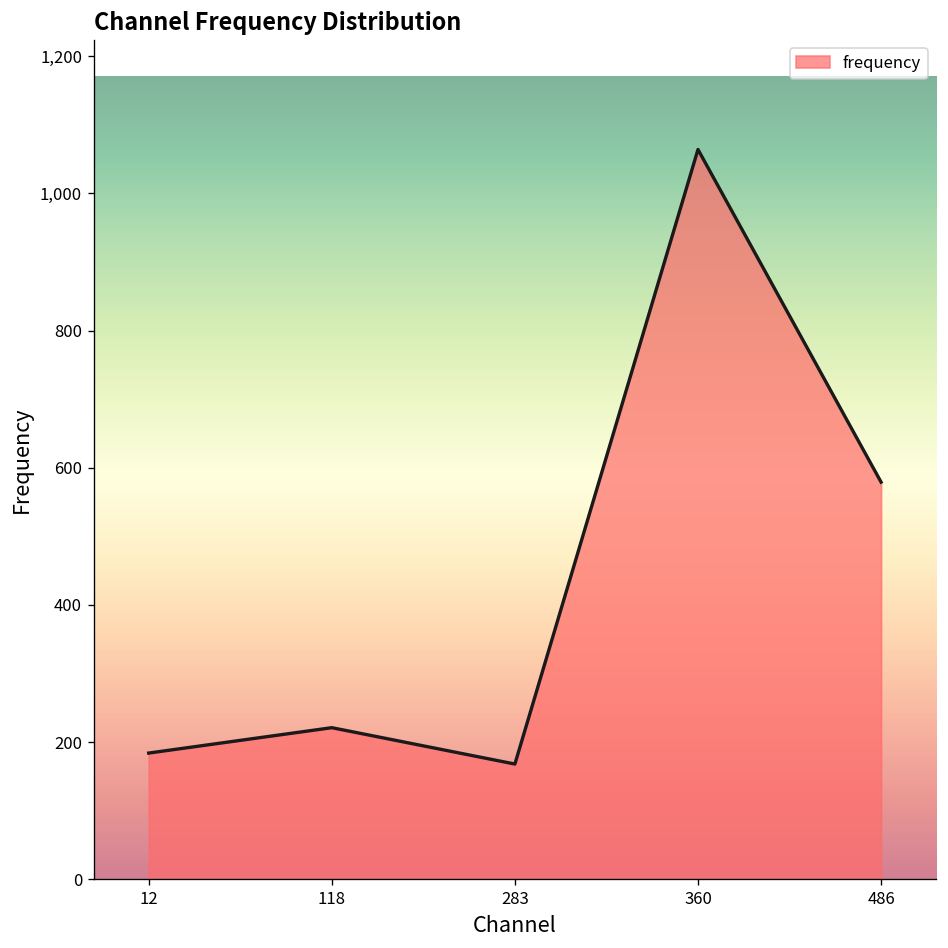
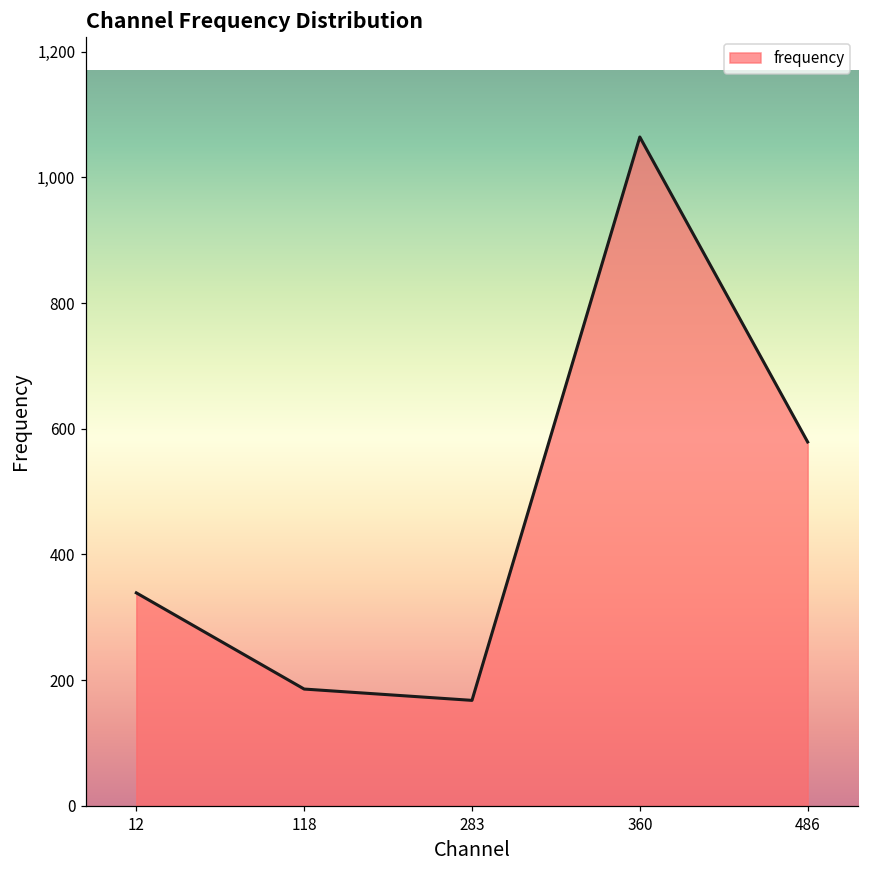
  {
-   "12": "180",
-   "118": "220",
+   "12": "340",
+   "118": "190",
    "283": "170",
    "360": "1,060",
    "486": "580"
  }
